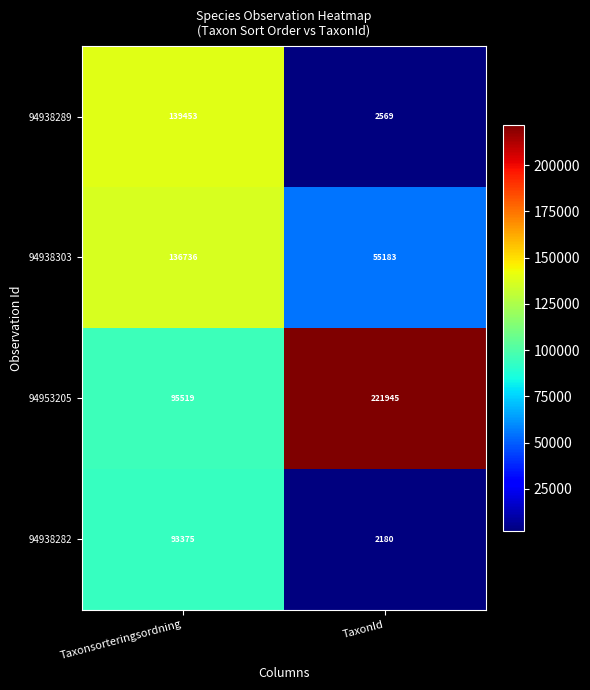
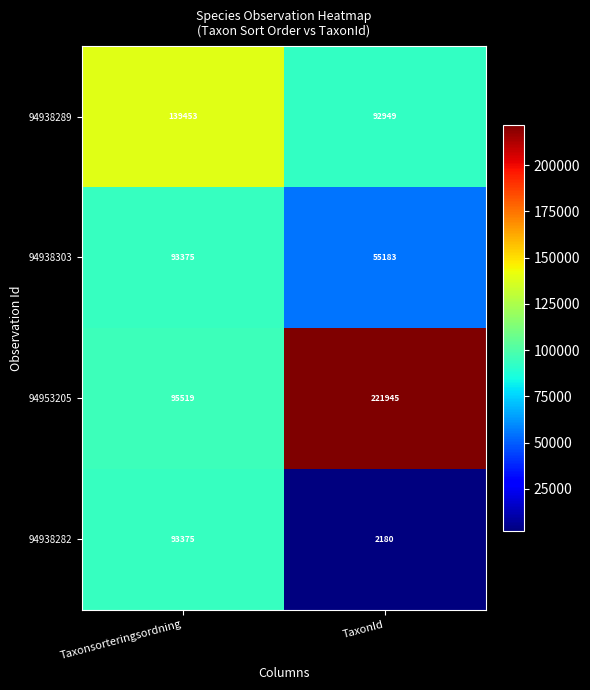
  {
    "94938289": {
      "Taxonsorteringsordning": 139453,
-     "TaxonId": 2569
+     "TaxonId": 92949
    },
    "94938303": {
-     "Taxonsorteringsordning": 136736,
+     "Taxonsorteringsordning": 93375,
      "TaxonId": 55183
    },
    "94953205": {
      "Taxonsorteringsordning": 95519,
      "TaxonId": 221945
    },
    "94938282": {
      "Taxonsorteringsordning": 93375,
      "TaxonId": 2180
    }
  }
